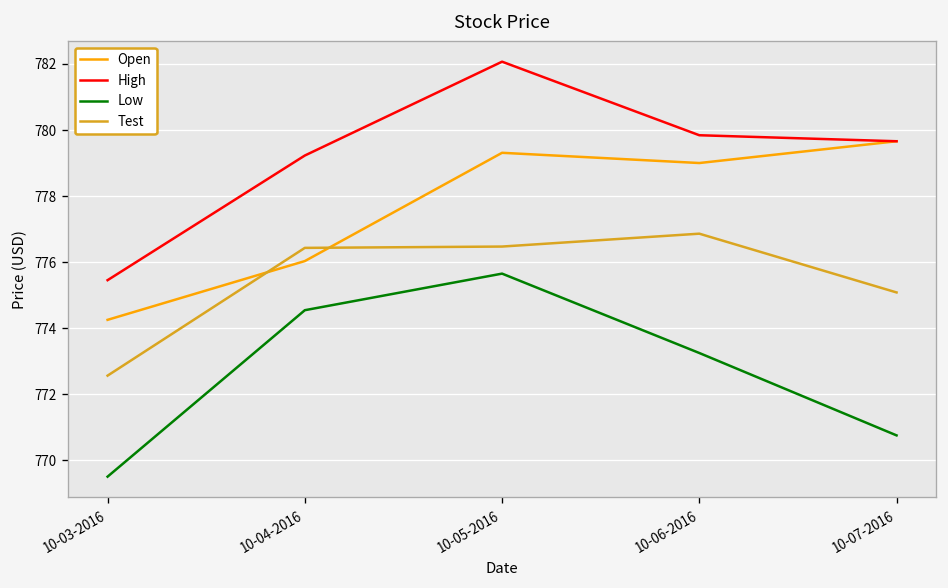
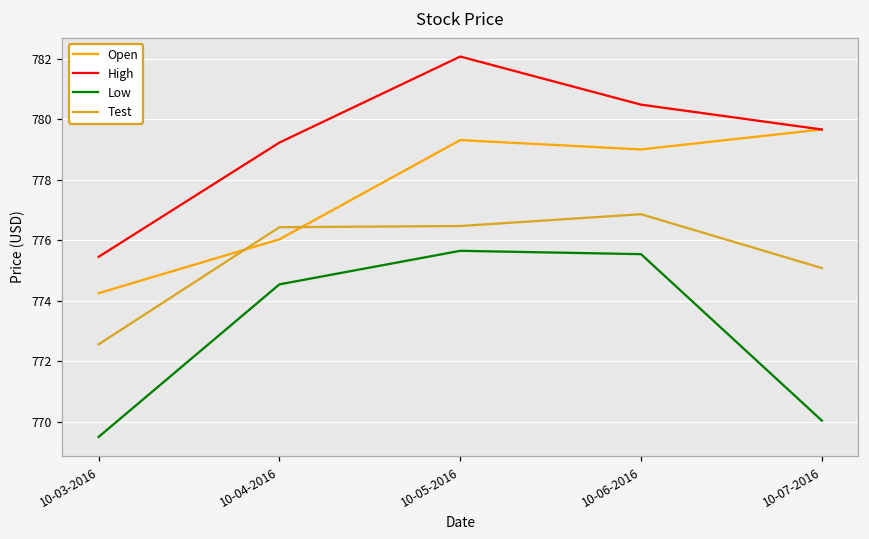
  {
    "High": {
      "10-03-2016": 775.5,
      "10-04-2016": 779.2,
      "10-05-2016": 782.1,
-     "10-06-2016": 779.8
+     "10-06-2016": 780.5
    },
    "Low": {
      "10-03-2016": 769.5,
      "10-04-2016": 774.5,
      "10-05-2016": 775.7,
-     "10-06-2016": 773.2,
-     "10-07-2016": 770.8
+     "10-06-2016": 775.5,
+     "10-07-2016": 770.0
    }
  }
